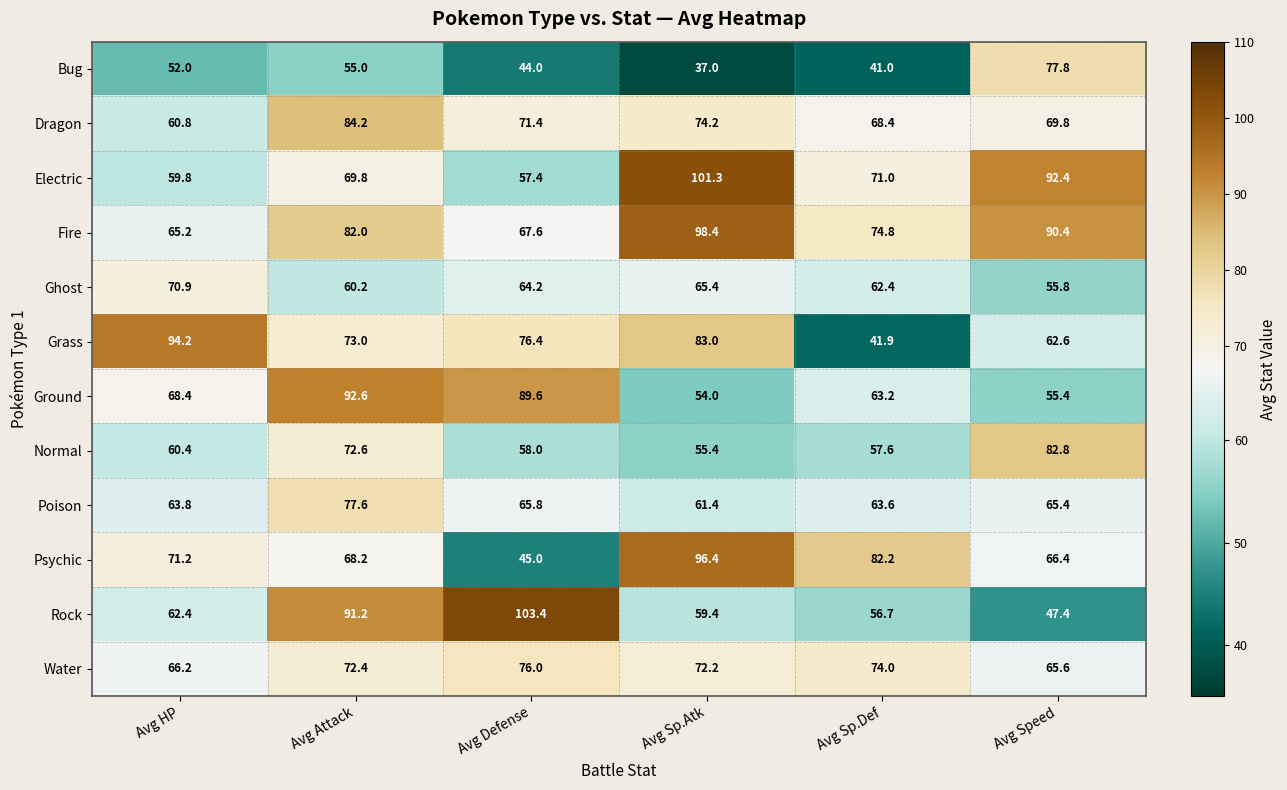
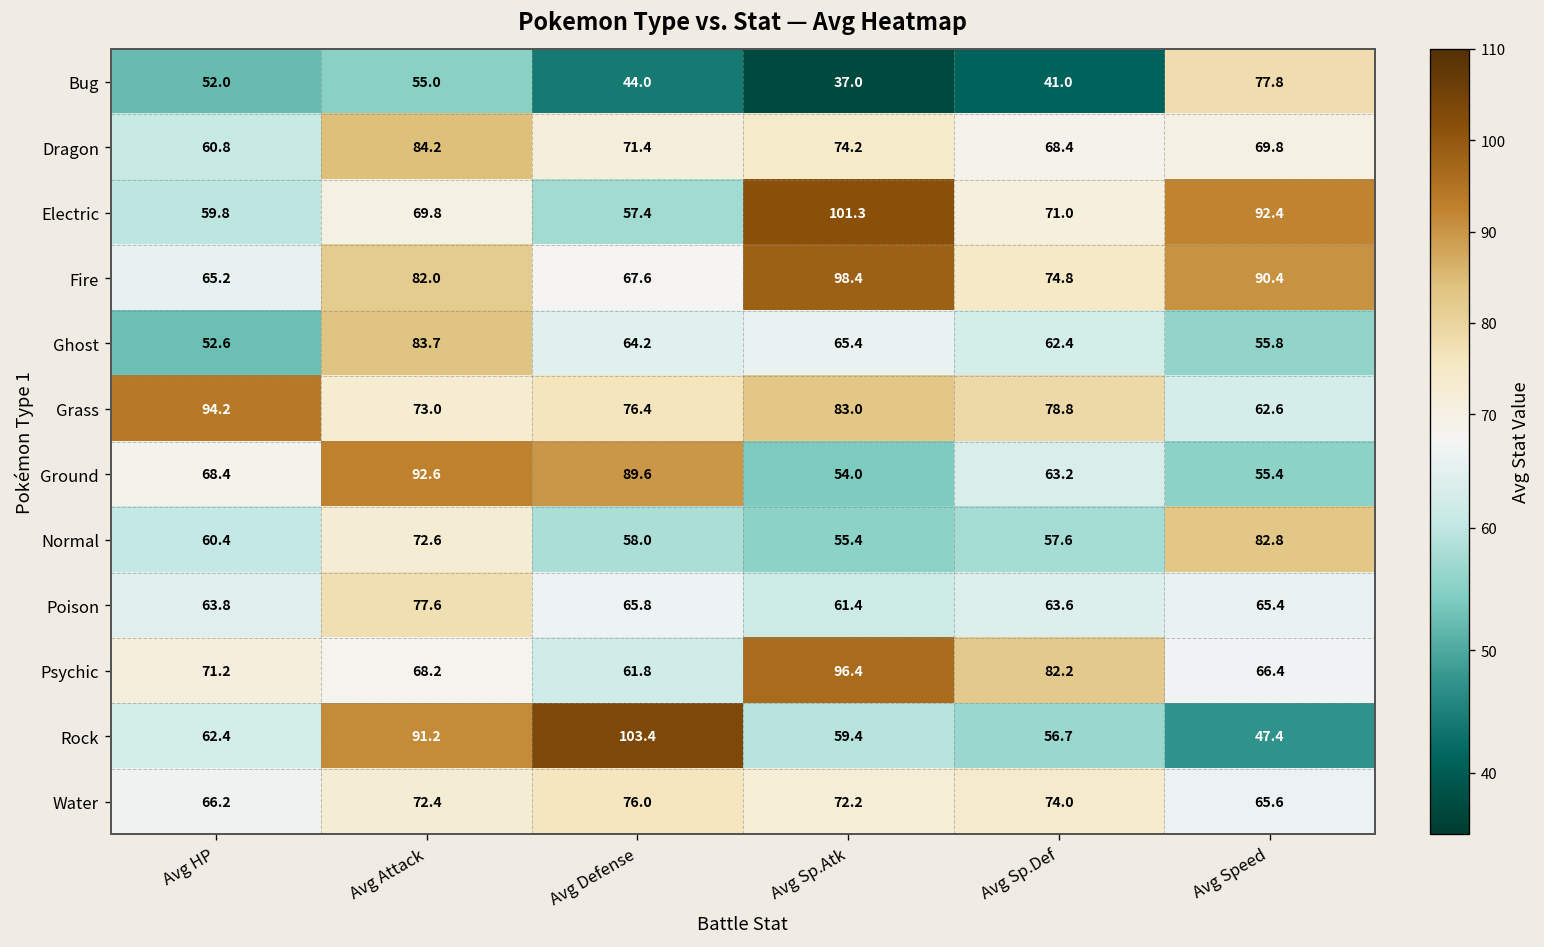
  {
    "Bug": {
      "Avg HP": 52.0,
      "Avg Attack": 55.0,
      "Avg Defense": 44.0,
      "Avg Sp.Atk": 37.0,
      "Avg Sp.Def": 41.0,
      "Avg Speed": 77.8
    },
    "Dragon": {
      "Avg HP": 60.8,
      "Avg Attack": 84.2,
      "Avg Defense": 71.4,
      "Avg Sp.Atk": 74.2,
      "Avg Sp.Def": 68.4,
      "Avg Speed": 69.8
    },
    "Electric": {
      "Avg HP": 59.8,
      "Avg Attack": 69.8,
      "Avg Defense": 57.4,
      "Avg Sp.Atk": 101.3,
      "Avg Sp.Def": 71.0,
      "Avg Speed": 92.4
    },
    "Fire": {
      "Avg HP": 65.2,
      "Avg Attack": 82.0,
      "Avg Defense": 67.6,
      "Avg Sp.Atk": 98.4,
      "Avg Sp.Def": 74.8,
      "Avg Speed": 90.4
    },
    "Ghost": {
-     "Avg HP": 70.9,
-     "Avg Attack": 60.2,
+     "Avg HP": 52.6,
+     "Avg Attack": 83.7,
      "Avg Defense": 64.2,
      "Avg Sp.Atk": 65.4,
      "Avg Sp.Def": 62.4,
      "Avg Speed": 55.8
    },
    "Grass": {
      "Avg HP": 94.2,
      "Avg Attack": 73.0,
      "Avg Defense": 76.4,
      "Avg Sp.Atk": 83.0,
-     "Avg Sp.Def": 41.9,
+     "Avg Sp.Def": 78.8,
      "Avg Speed": 62.6
    },
    "Ground": {
      "Avg HP": 68.4,
      "Avg Attack": 92.6,
      "Avg Defense": 89.6,
      "Avg Sp.Atk": 54.0,
      "Avg Sp.Def": 63.2,
      "Avg Speed": 55.4
    },
    "Normal": {
      "Avg HP": 60.4,
      "Avg Attack": 72.6,
      "Avg Defense": 58.0,
      "Avg Sp.Atk": 55.4,
      "Avg Sp.Def": 57.6,
      "Avg Speed": 82.8
    },
    "Poison": {
      "Avg HP": 63.8,
      "Avg Attack": 77.6,
      "Avg Defense": 65.8,
      "Avg Sp.Atk": 61.4,
      "Avg Sp.Def": 63.6,
      "Avg Speed": 65.4
    },
    "Psychic": {
      "Avg HP": 71.2,
      "Avg Attack": 68.2,
-     "Avg Defense": 45.0,
+     "Avg Defense": 61.8,
      "Avg Sp.Atk": 96.4,
      "Avg Sp.Def": 82.2,
      "Avg Speed": 66.4
    },
    "Rock": {
      "Avg HP": 62.4,
      "Avg Attack": 91.2,
      "Avg Defense": 103.4,
      "Avg Sp.Atk": 59.4,
      "Avg Sp.Def": 56.7,
      "Avg Speed": 47.4
    },
    "Water": {
      "Avg HP": 66.2,
      "Avg Attack": 72.4,
      "Avg Defense": 76.0,
      "Avg Sp.Atk": 72.2,
      "Avg Sp.Def": 74.0,
      "Avg Speed": 65.6
    }
  }
